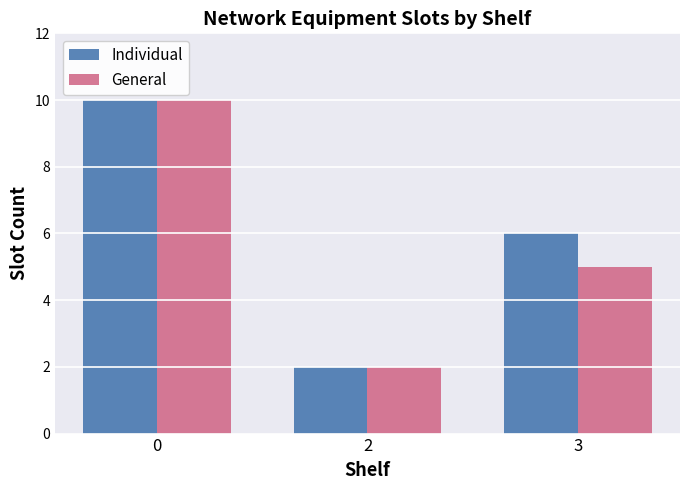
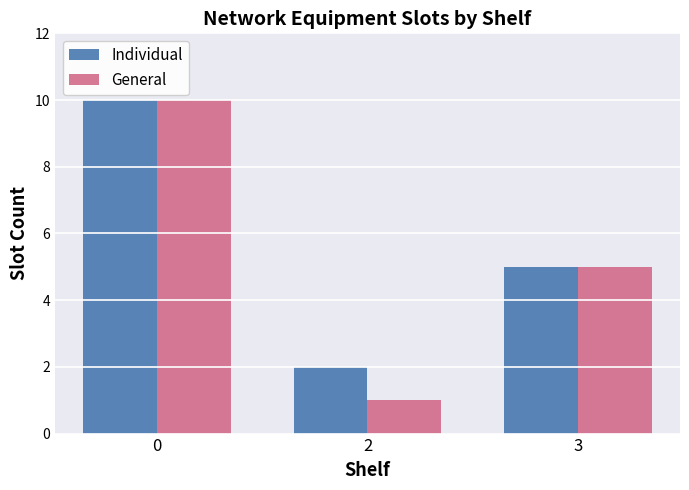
  {
    "Individual": {
      "0": 10,
      "2": 2,
-     "3": 6
+     "3": 5
    },
    "General": {
      "0": 10,
-     "2": 2,
+     "2": 1,
      "3": 5
    }
  }
